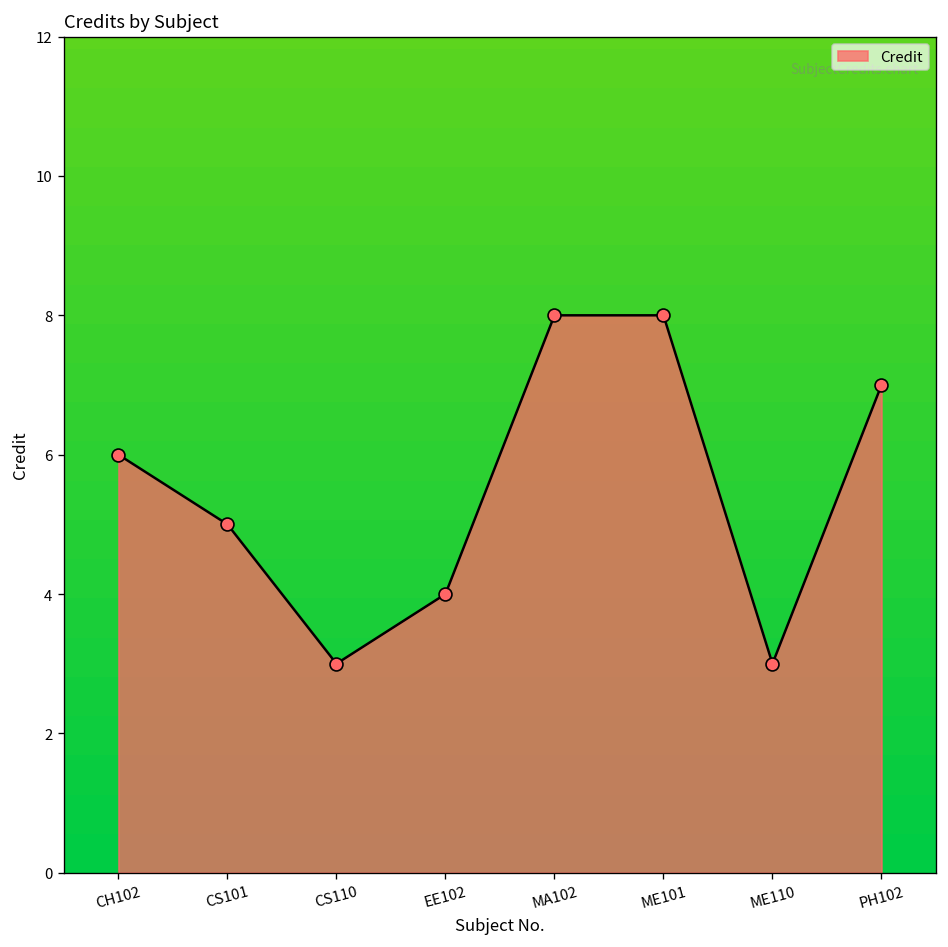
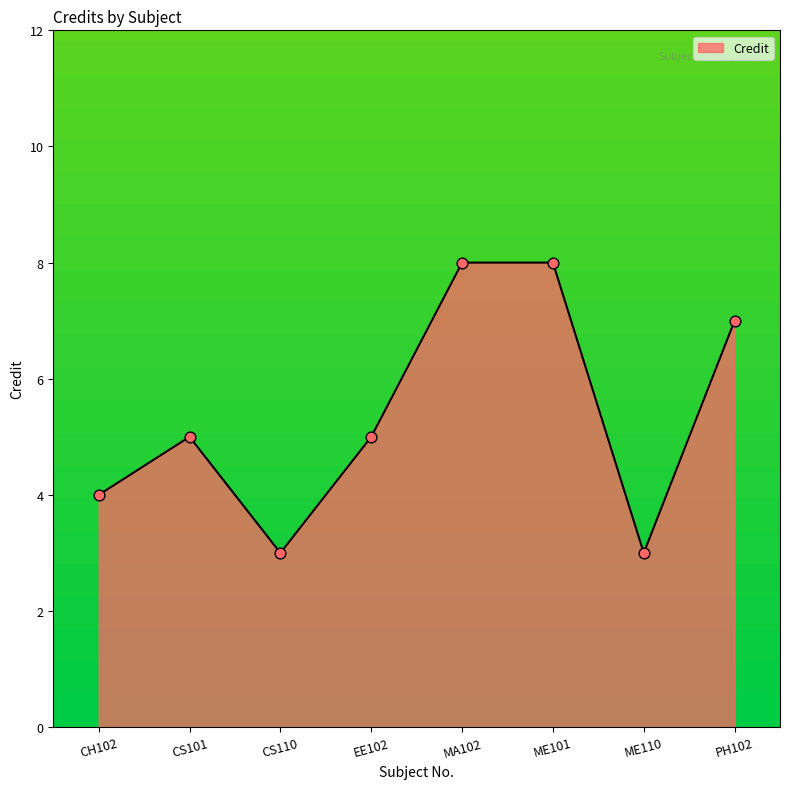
  {
-   "CH102": 6,
+   "CH102": 4,
    "CS101": 5,
    "CS110": 3,
-   "EE102": 4,
+   "EE102": 5,
    "MA102": 8,
    "ME101": 8,
    "ME110": 3,
    "PH102": 7
  }
